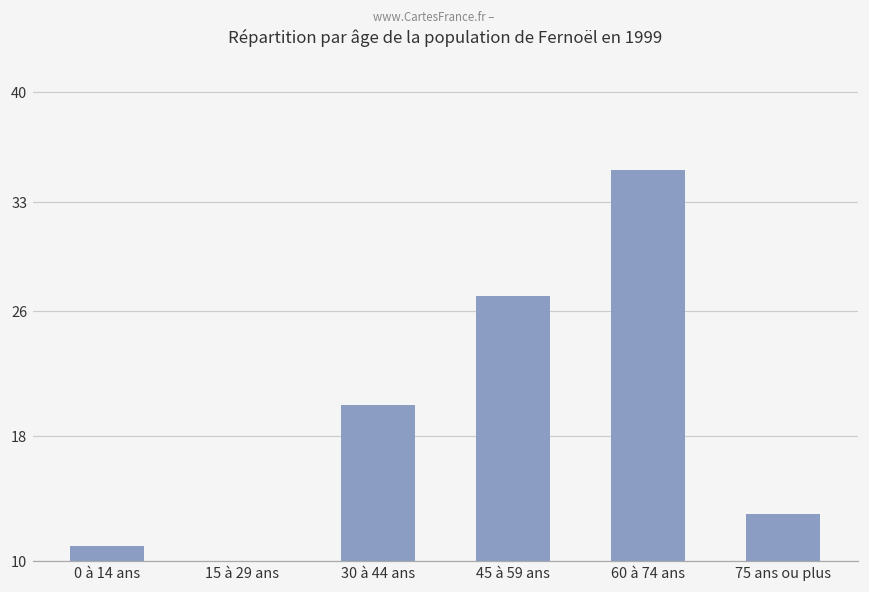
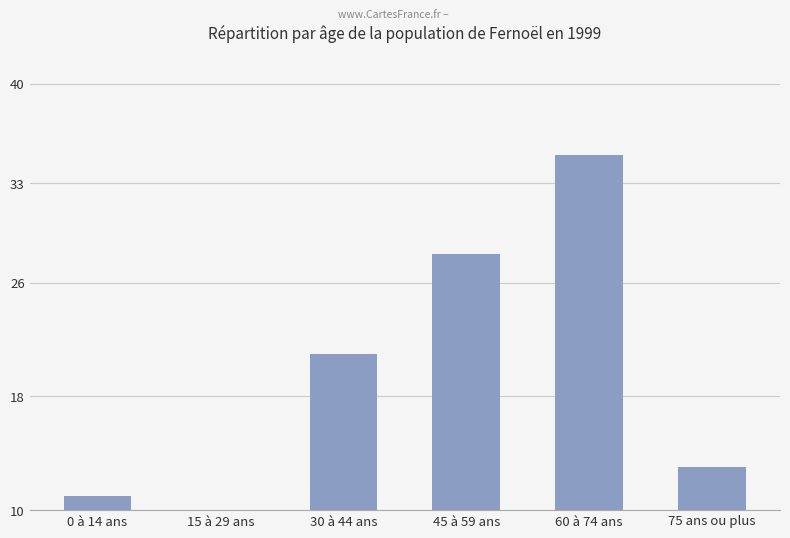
  {
    "0 à 14 ans": 11,
    "15 à 29 ans": 10,
-   "30 à 44 ans": 20,
-   "45 à 59 ans": 27,
+   "30 à 44 ans": 21,
+   "45 à 59 ans": 28,
    "60 à 74 ans": 35,
    "75 ans ou plus": 13
  }
